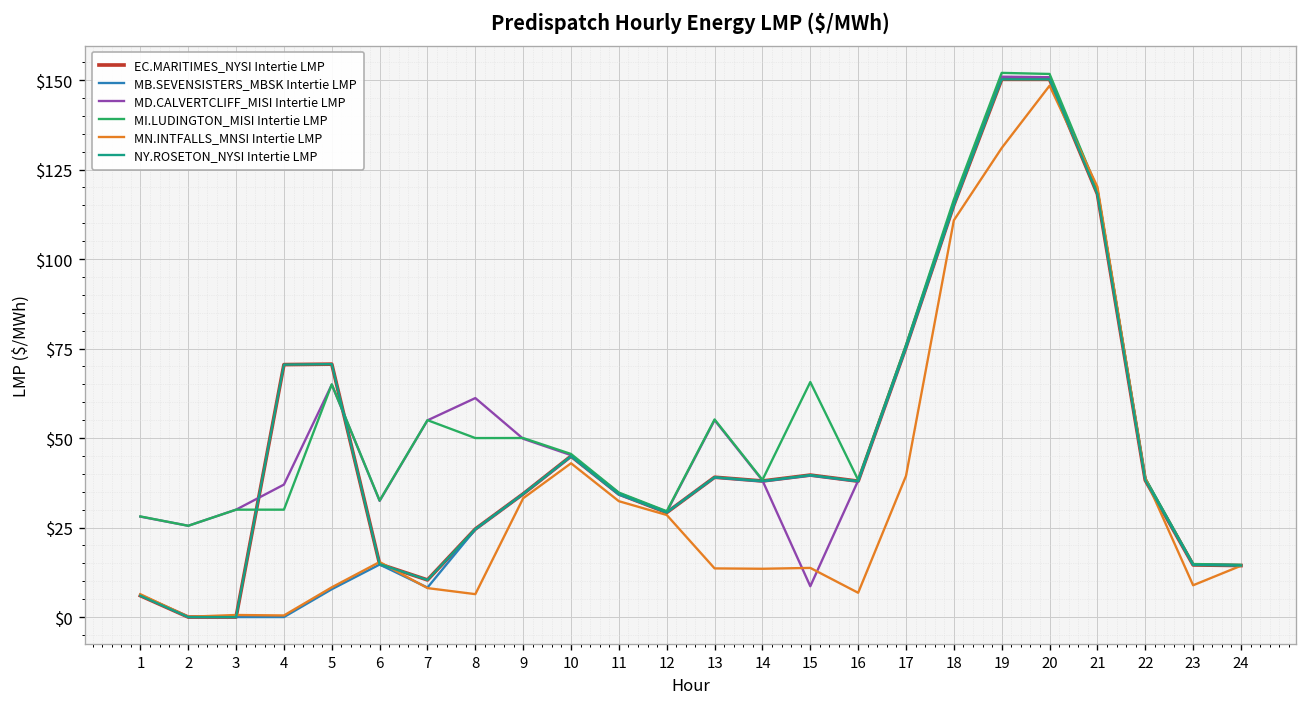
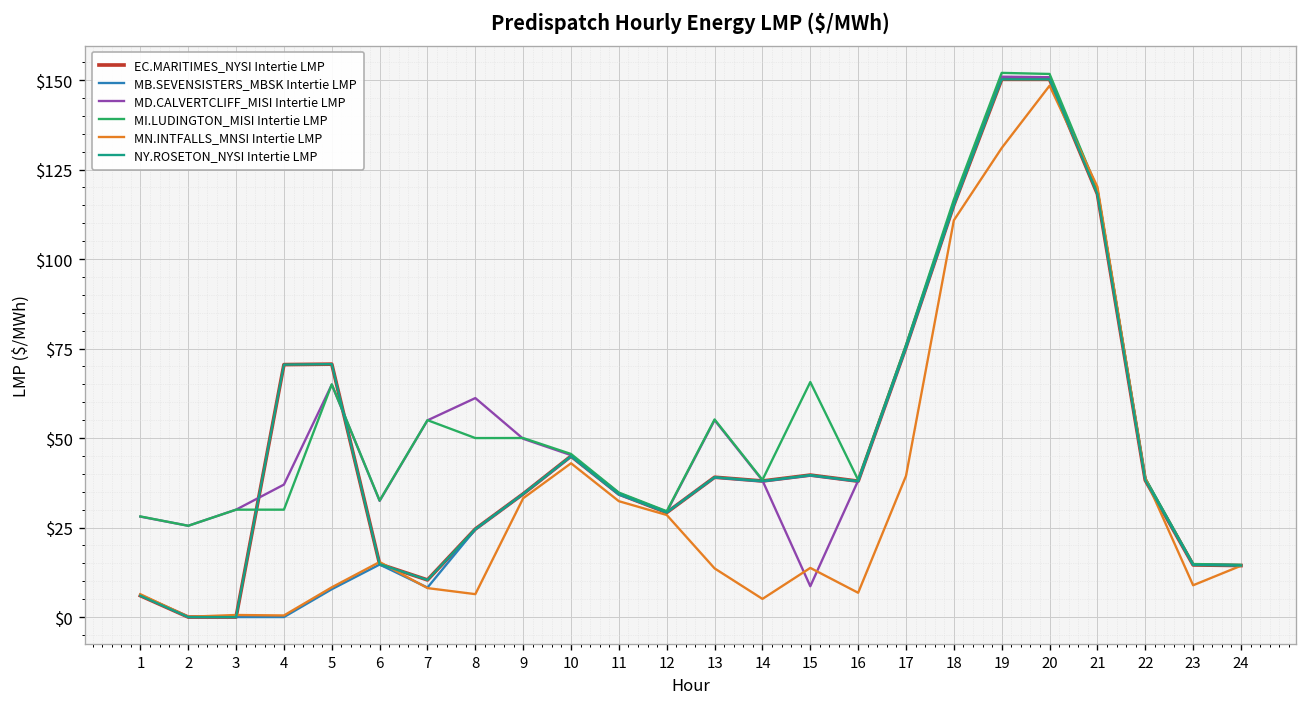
  {
    "MD.CALVERTCLIFF_MISI Intertie LMP": {
      "4": "$37",
      "8": "$61",
      "15": "$9"
    },
    "MN.INTFALLS_MNSI Intertie LMP": {
      "8": "$6",
      "9": "$33",
      "10": "$43",
      "11": "$32",
      "13": "$14",
-     "14": "$13",
+     "14": "$5",
      "15": "$14",
      "16": "$7",
      "17": "$39",
      "18": "$111",
      "19": "$131",
      "20": "$148",
      "23": "$9"
    }
  }
